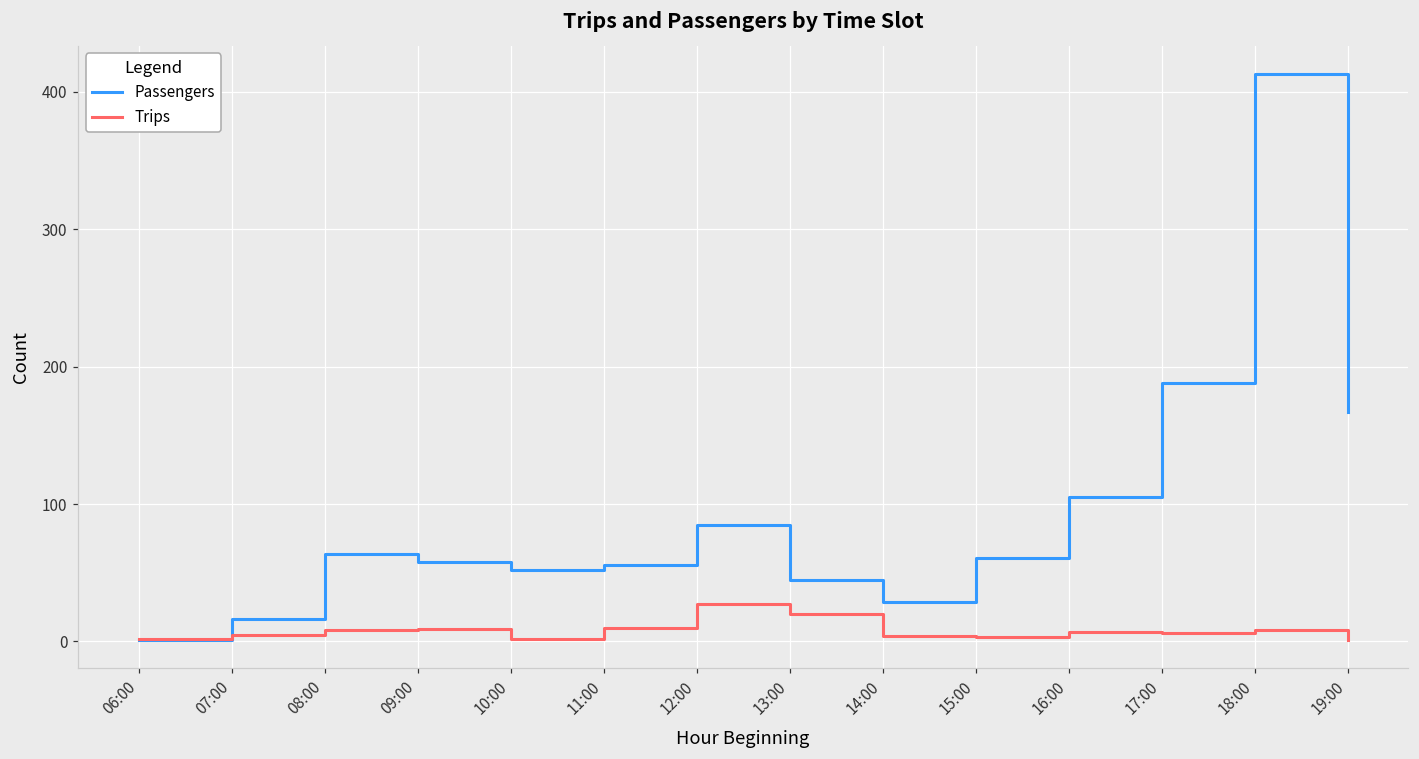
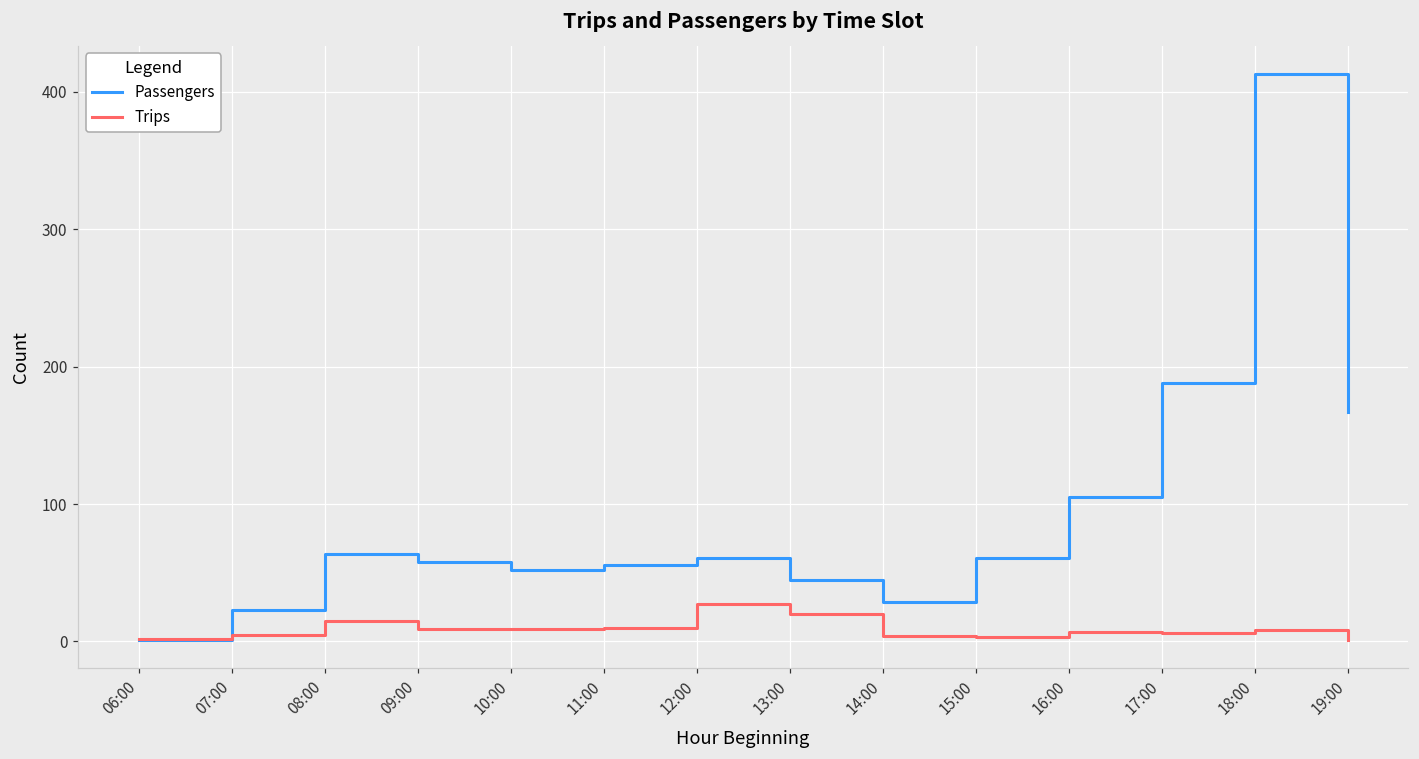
  {
    "Passengers": {
-     "07:00": 16,
+     "07:00": 23,
      "08:00": 64,
      "09:00": 58,
      "10:00": 52,
      "11:00": 56,
-     "12:00": 85,
+     "12:00": 61,
      "13:00": 45,
      "14:00": 29,
      "15:00": 61,
      "16:00": 105,
      "17:00": 188,
      "18:00": 413,
      "19:00": 167
    },
    "Trips": {
      "07:00": 5,
-     "08:00": 8,
+     "08:00": 15,
      "09:00": 9,
-     "10:00": 2,
+     "10:00": 9,
      "11:00": 10,
      "12:00": 27,
      "13:00": 20,
      "14:00": 4,
      "15:00": 3,
      "16:00": 7,
      "17:00": 6,
      "18:00": 8,
      "19:00": 1
    }
  }
